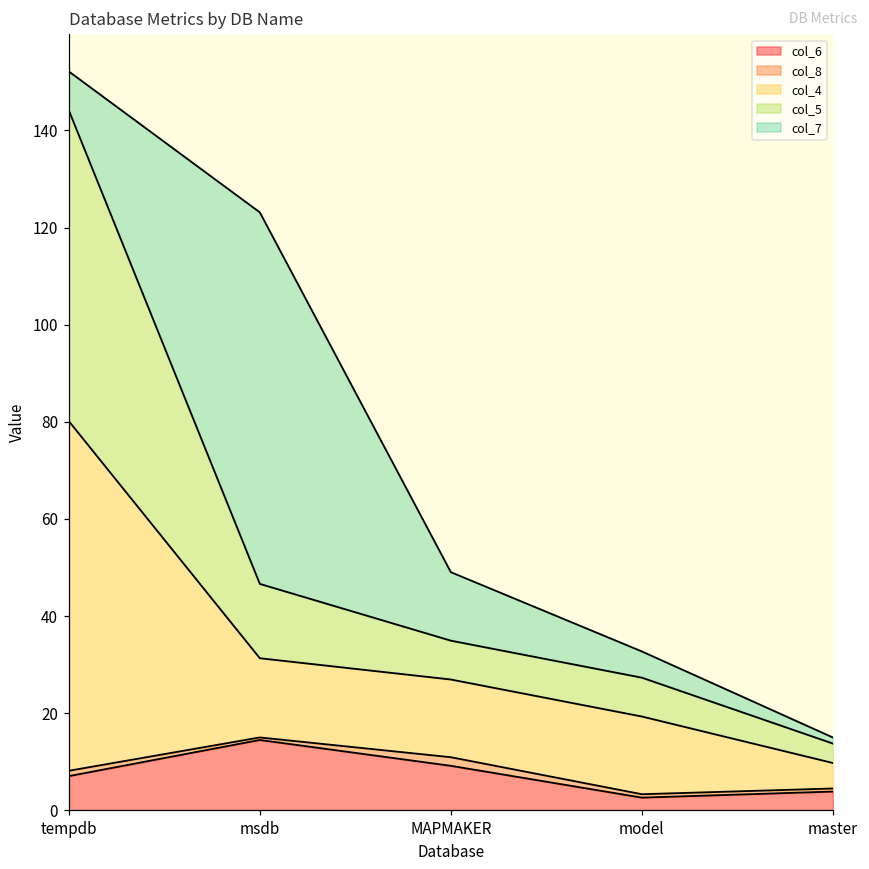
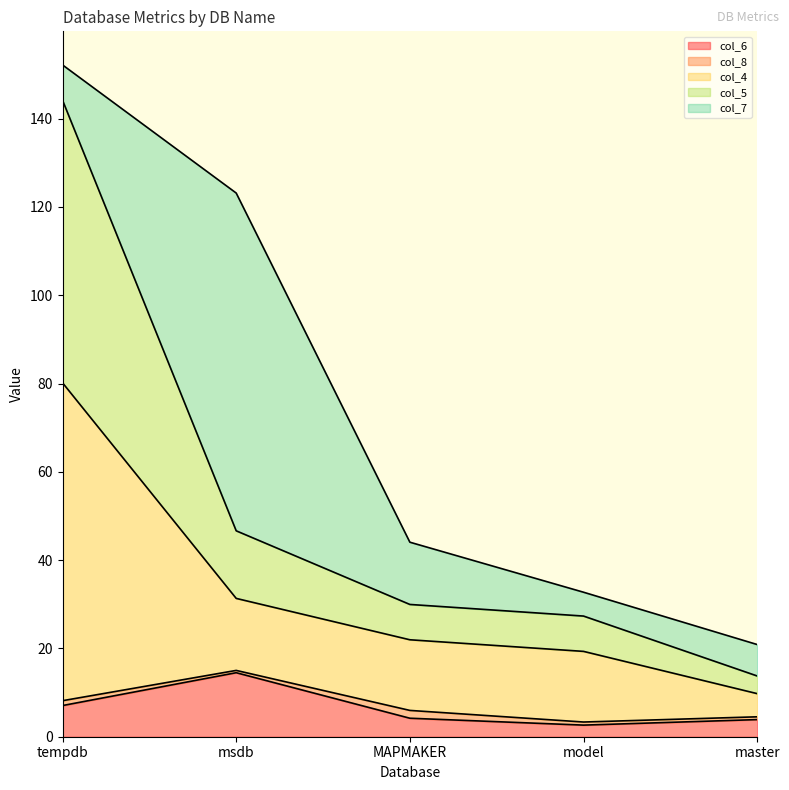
  {
    "col_6": {
      "tempdb": 7,
-     "MAPMAKER": 9,
+     "MAPMAKER": 4,
      "model": 3,
      "master": 4
    },
    "col_7": {
      "tempdb": 8,
      "msdb": 77,
      "MAPMAKER": 14,
      "model": 5,
-     "master": 1
+     "master": 7
    }
  }
